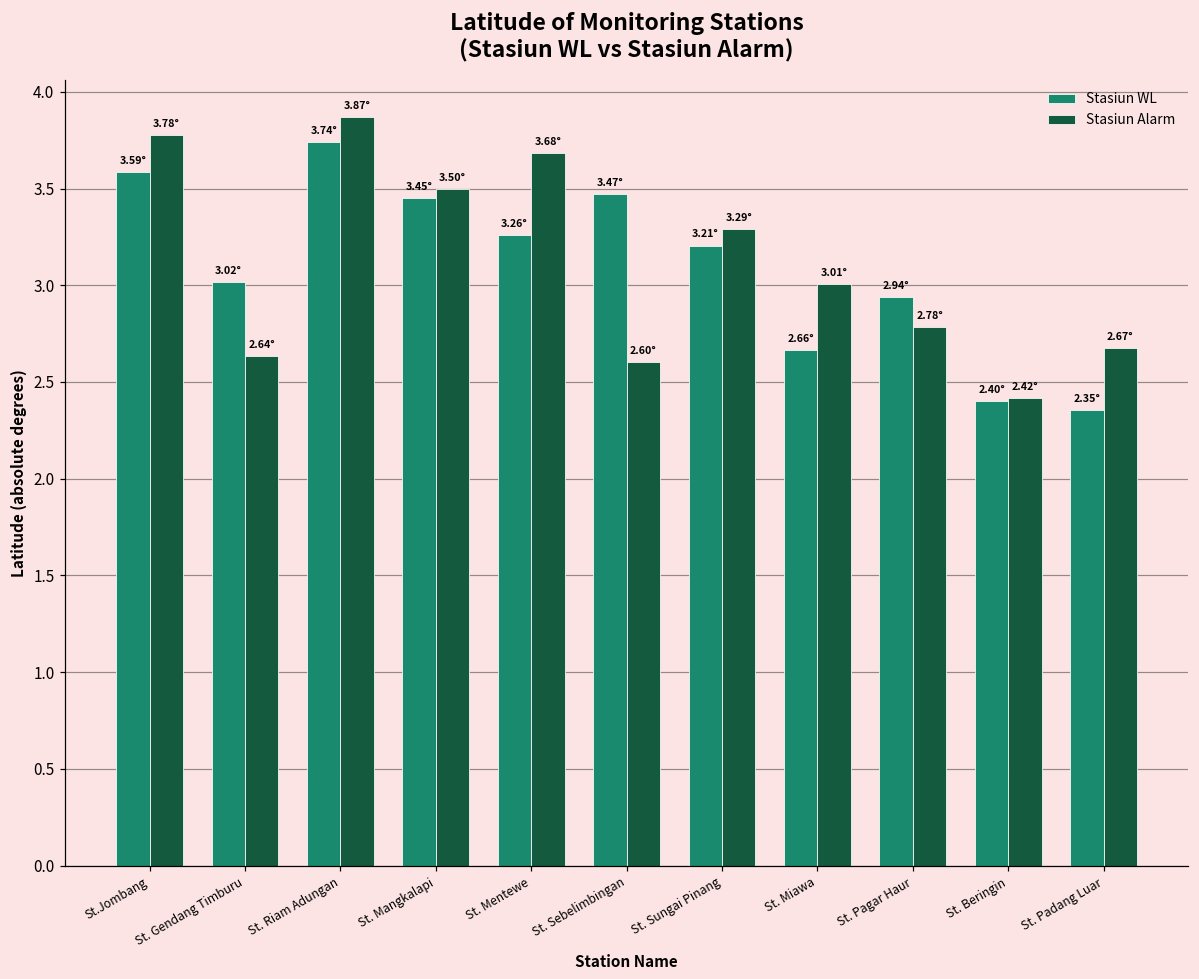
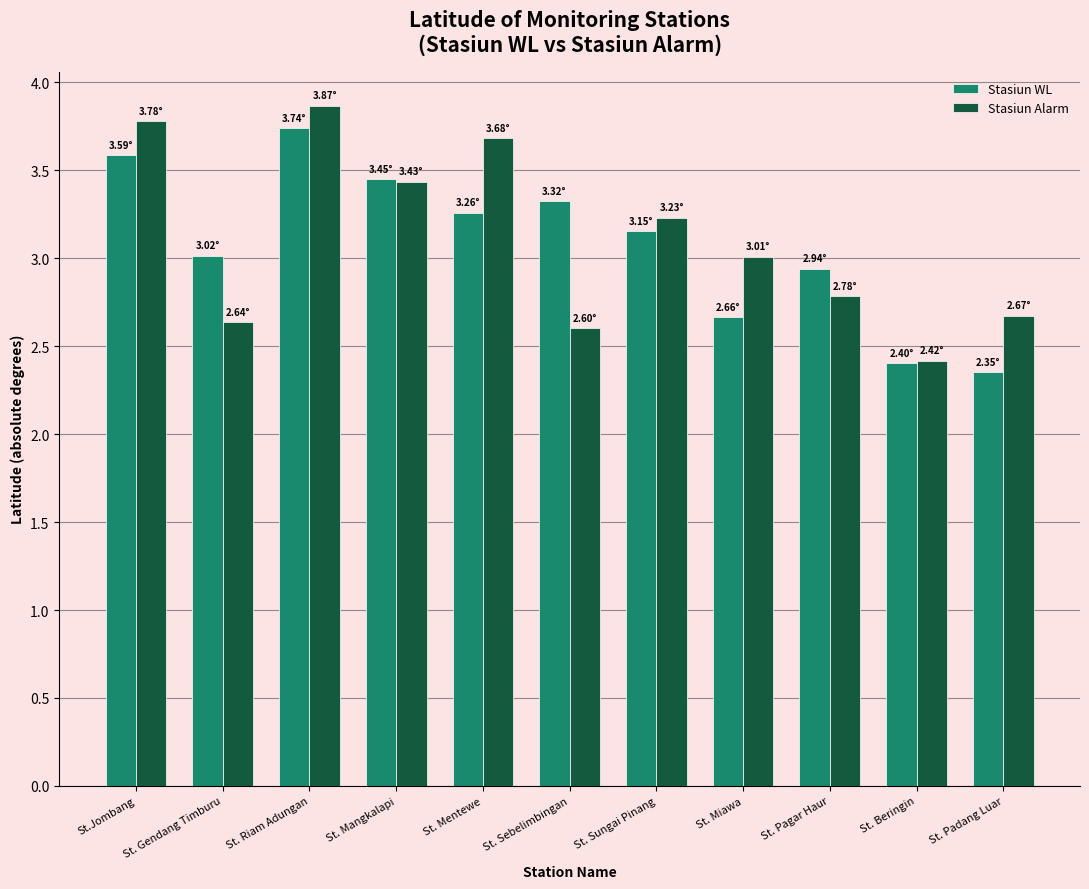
  {
    "Stasiun WL": {
      "St.Jombang": "3.59°",
      "St. Gendang Timburu": "3.02°",
      "St. Riam Adungan": "3.74°",
      "St. Mangkalapi": "3.45°",
      "St. Mentewe": "3.26°",
-     "St. Sebelimbingan": "3.47°",
-     "St. Sungai Pinang": "3.21°",
+     "St. Sebelimbingan": "3.32°",
+     "St. Sungai Pinang": "3.15°",
      "St. Miawa": "2.66°",
      "St. Pagar Haur": "2.94°",
      "St. Beringin": "2.40°",
      "St. Padang Luar": "2.35°"
    },
    "Stasiun Alarm": {
      "St.Jombang": "3.78°",
      "St. Gendang Timburu": "2.64°",
      "St. Riam Adungan": "3.87°",
-     "St. Mangkalapi": "3.50°",
+     "St. Mangkalapi": "3.43°",
      "St. Mentewe": "3.68°",
      "St. Sebelimbingan": "2.60°",
-     "St. Sungai Pinang": "3.29°",
+     "St. Sungai Pinang": "3.23°",
      "St. Miawa": "3.01°",
      "St. Pagar Haur": "2.78°",
      "St. Beringin": "2.42°",
      "St. Padang Luar": "2.67°"
    }
  }
